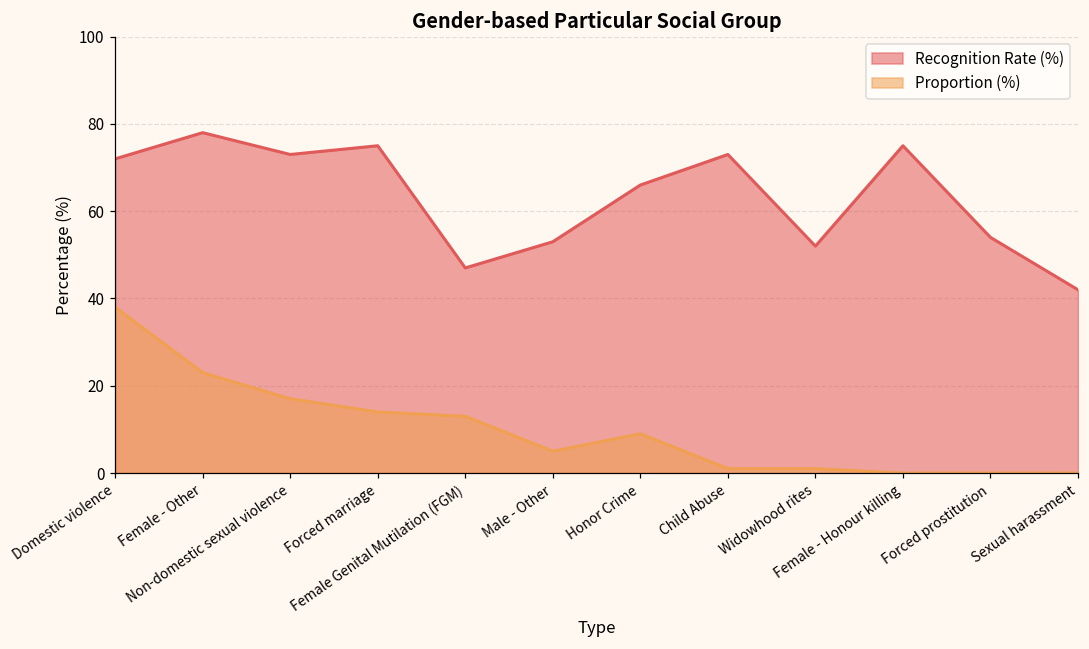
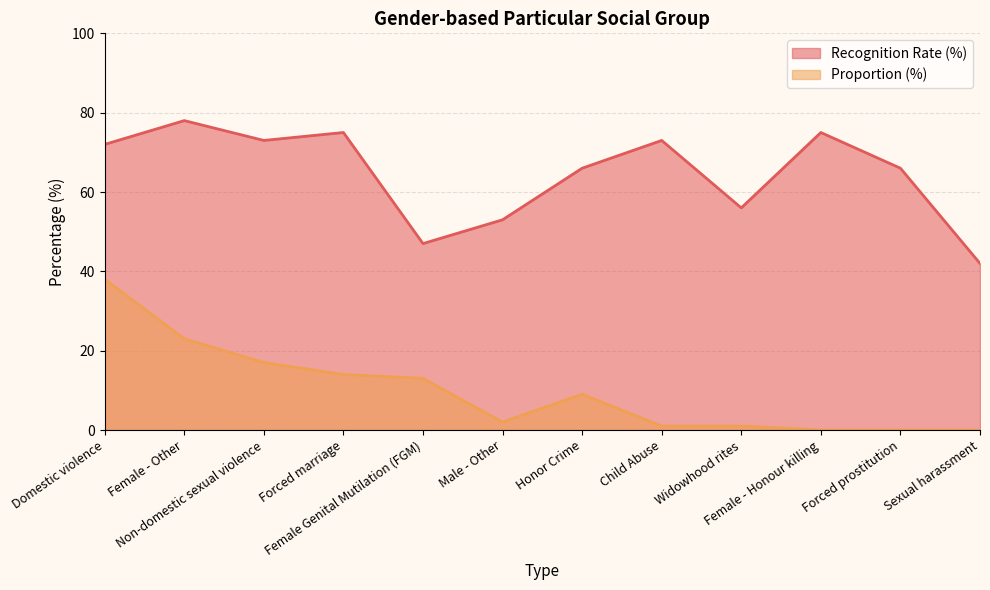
  {
    "Recognition Rate (%)": {
      "Domestic violence": 72,
      "Female - Other": 78,
      "Non-domestic sexual violence": 73,
      "Forced marriage": 75,
      "Female Genital Mutilation (FGM)": 47,
      "Male - Other": 53,
      "Honor Crime": 66,
      "Child Abuse": 73,
-     "Widowhood rites": 52,
+     "Widowhood rites": 56,
      "Female - Honour killing": 75,
-     "Forced prostitution": 54,
+     "Forced prostitution": 66,
      "Sexual harassment": 42
    },
    "Proportion (%)": {
      "Domestic violence": 38,
      "Female - Other": 23,
      "Non-domestic sexual violence": 17,
      "Forced marriage": 14,
      "Female Genital Mutilation (FGM)": 13,
-     "Male - Other": 5,
+     "Male - Other": 2,
      "Honor Crime": 9,
      "Child Abuse": 1,
      "Widowhood rites": 1,
      "Female - Honour killing": 0,
      "Forced prostitution": 0,
      "Sexual harassment": 0
    }
  }
